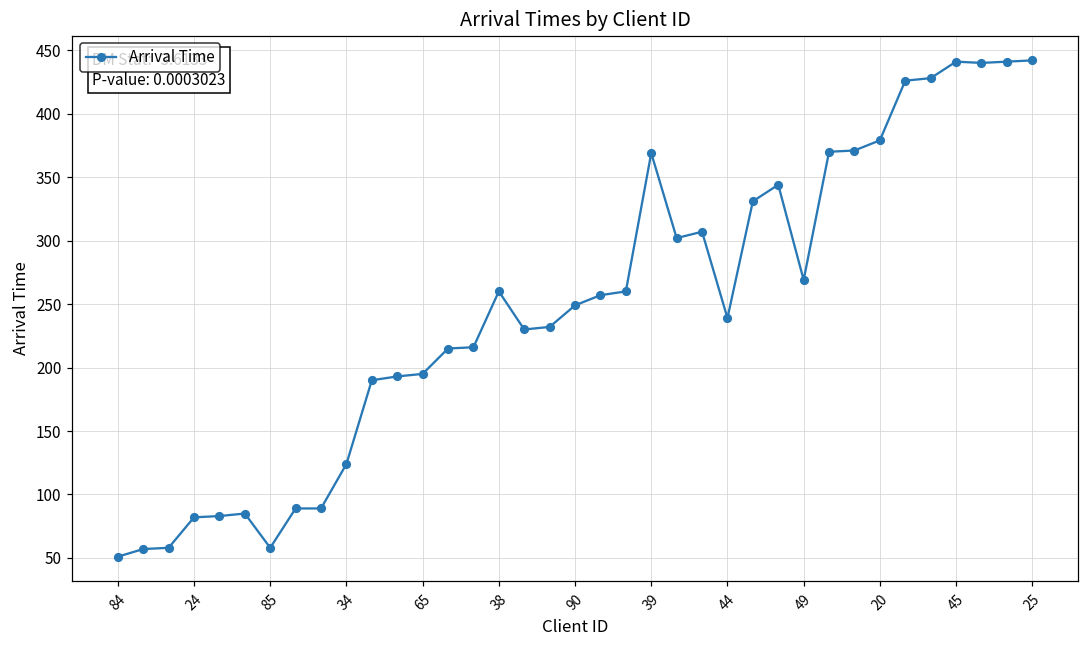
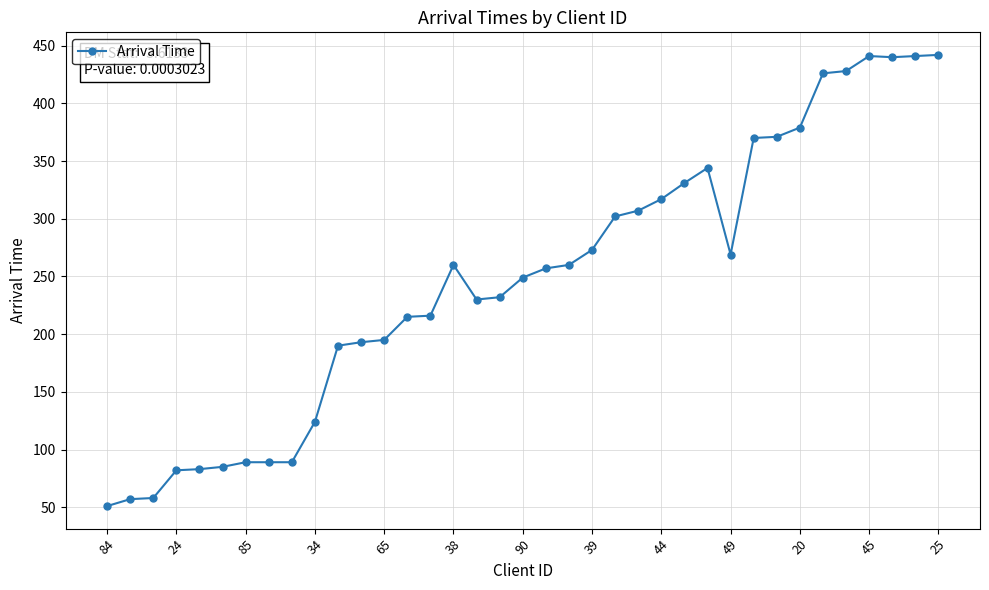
  {
    "84": 51,
    "24": 82,
-   "85": 58,
+   "85": 89,
    "65": 195,
    "38": 260,
    "90": 249,
-   "39": 369,
-   "44": 239,
+   "39": 273,
+   "44": 317,
    "49": 269,
    "45": 441
  }
